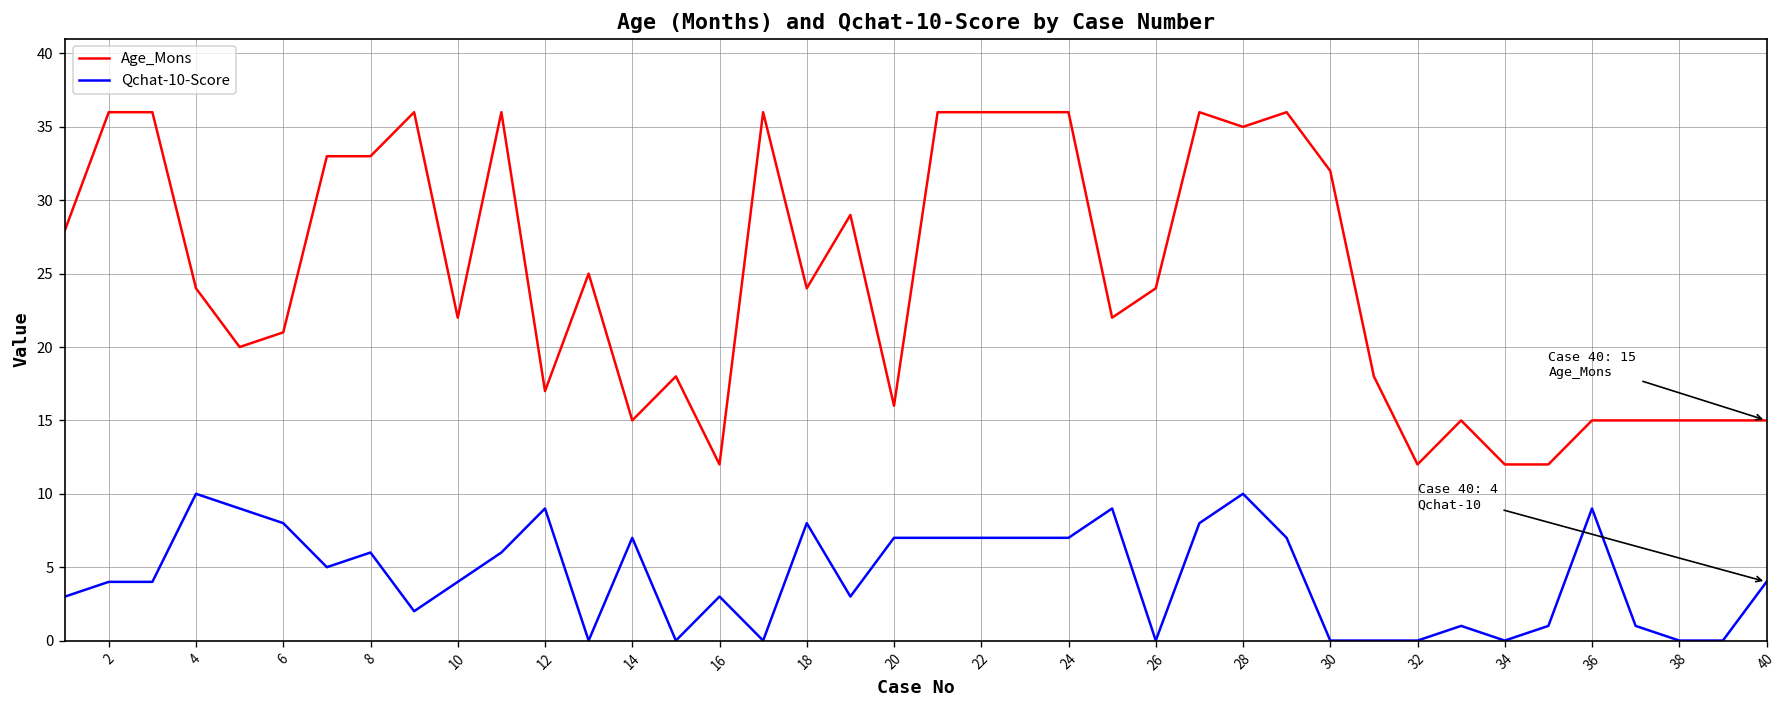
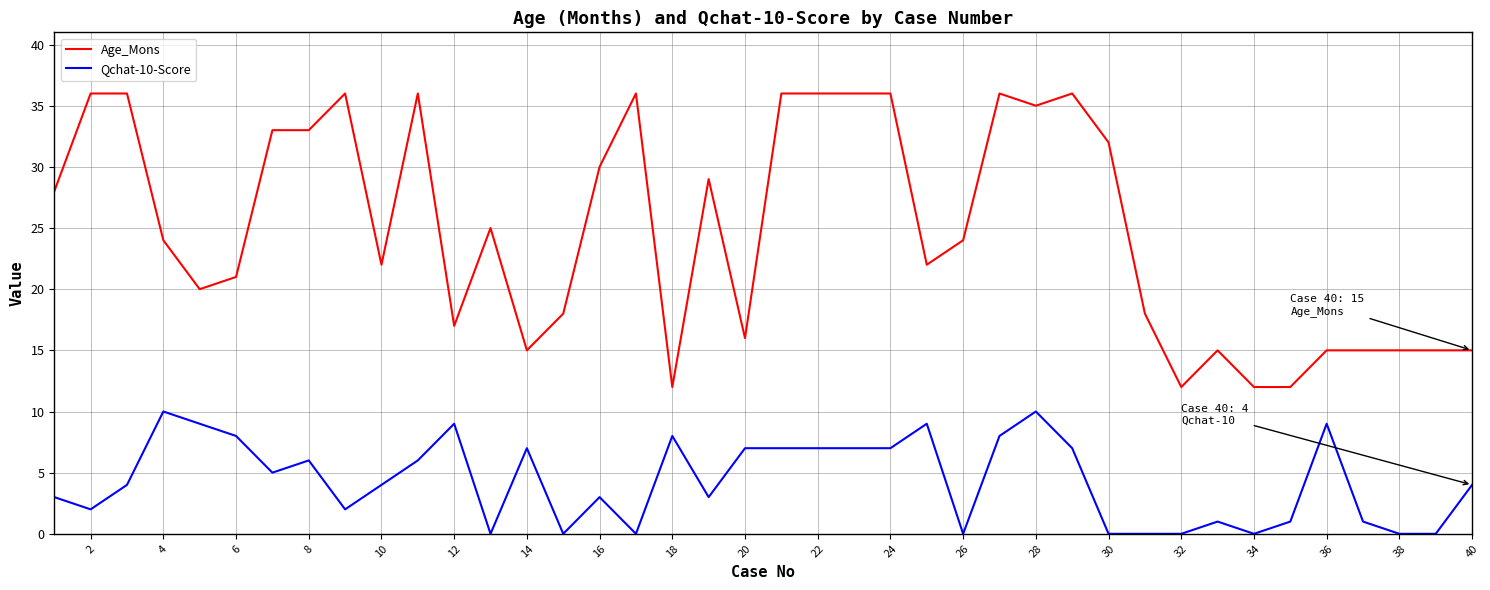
  {
    "Age_Mons": {
      "2": 36,
      "4": 24,
      "6": 21,
      "8": 33,
      "10": 22,
      "12": 17,
      "14": 15,
-     "16": 12,
-     "18": 24,
+     "16": 30,
+     "18": 12,
      "20": 16,
      "22": 36,
      "24": 36,
      "26": 24,
      "28": 35,
      "30": 32,
      "32": 12,
      "34": 12,
      "40": 15
    },
    "Qchat-10-Score": {
-     "2": 4,
+     "2": 2,
      "4": 10,
      "6": 8,
      "8": 6,
      "10": 4,
      "12": 9,
      "14": 7,
      "16": 3,
      "18": 8,
      "20": 7,
      "22": 7,
      "24": 7,
      "26": 0,
      "28": 10,
      "30": 0,
      "32": 0,
      "34": 0,
      "38": 0,
      "40": 4
    }
  }
